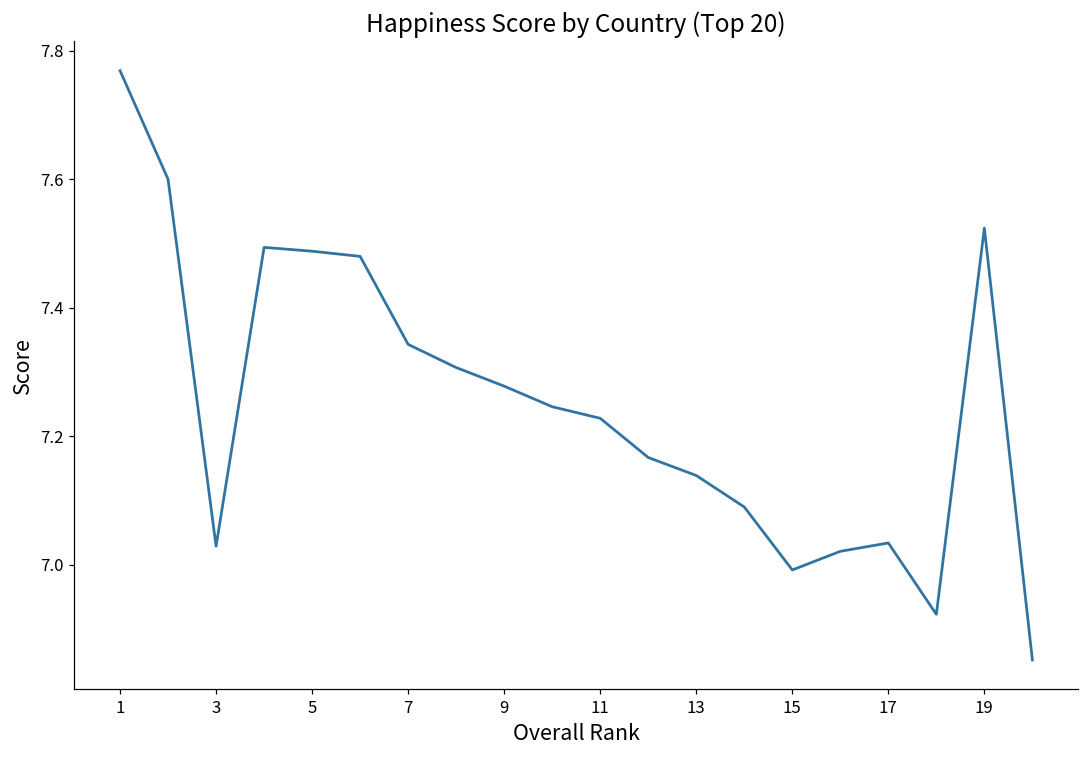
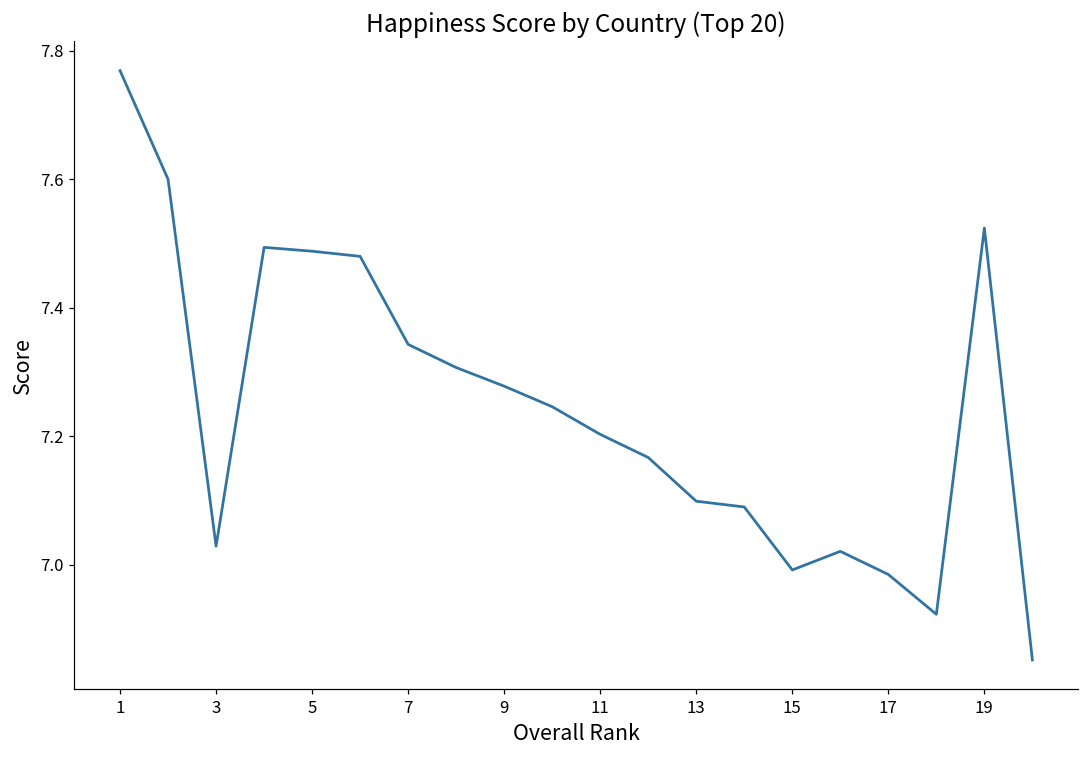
  {
    "1": 7.77,
    "3": 7.03,
    "5": 7.49,
    "7": 7.34,
    "9": 7.28,
-   "11": 7.23,
-   "13": 7.14,
+   "11": 7.20,
+   "13": 7.10,
    "15": 6.99,
-   "17": 7.03,
+   "17": 6.99,
    "19": 7.52
  }
